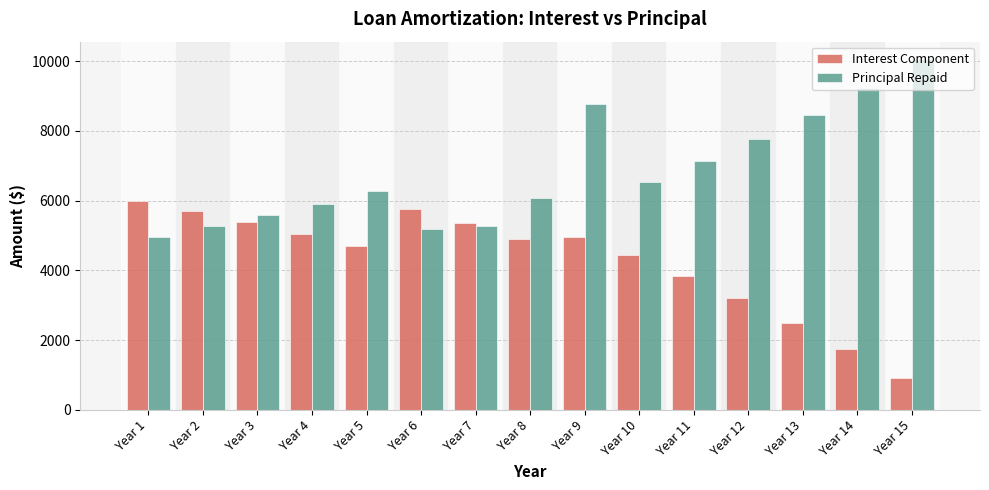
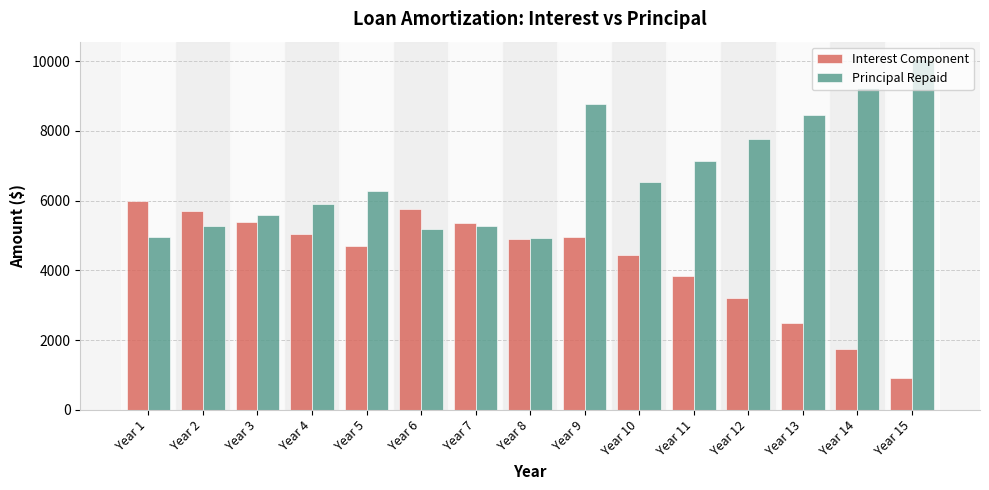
  {
    "Interest Component": {
      "Year 1": 6000,
      "Year 2": 5700,
      "Year 3": 5400,
      "Year 4": 5100,
      "Year 5": 4700,
      "Year 6": 5800,
      "Year 7": 5300,
      "Year 8": 4900,
      "Year 9": 5000,
      "Year 10": 4400,
      "Year 11": 3800,
      "Year 12": 3200,
      "Year 13": 2500,
      "Year 14": 1700,
      "Year 15": 900
    },
    "Principal Repaid": {
      "Year 1": 5000,
      "Year 2": 5300,
      "Year 3": 5600,
      "Year 4": 5900,
      "Year 5": 6300,
      "Year 6": 5200,
      "Year 7": 5300,
-     "Year 8": 6100,
+     "Year 8": 4900,
      "Year 9": 8800,
      "Year 10": 6500,
      "Year 11": 7100,
      "Year 12": 7800,
      "Year 13": 8500
    }
  }
